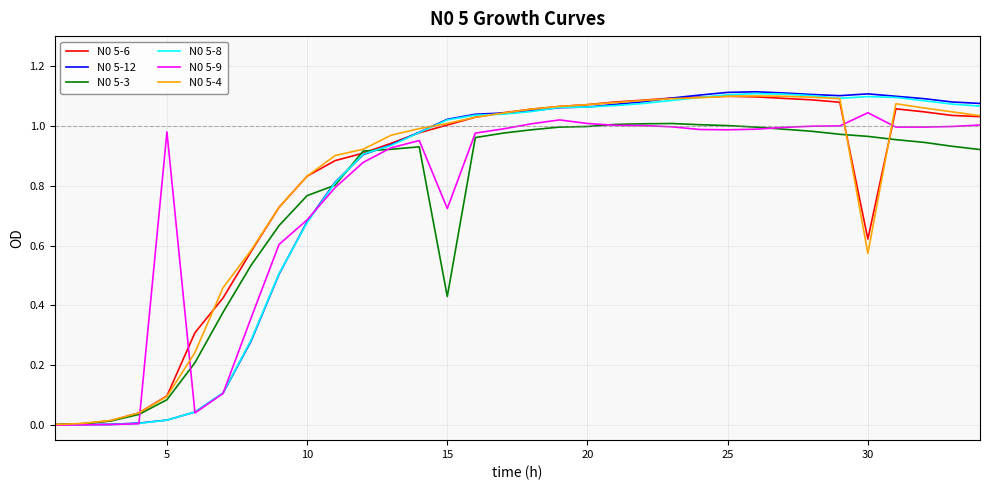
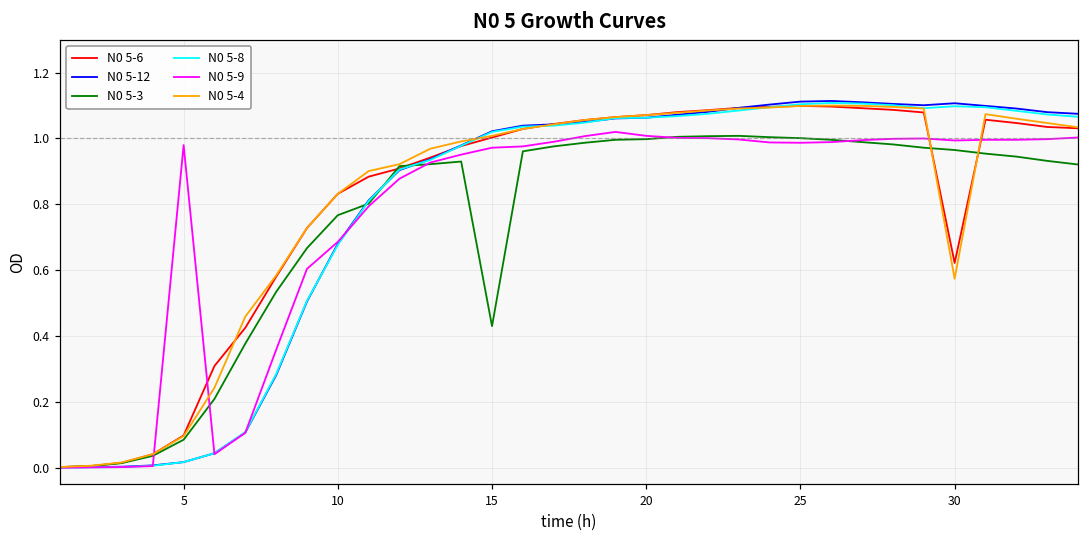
  {
    "N0 5-6": {
      "30": 0.62
    },
    "N0 5-12": {
      "30": 1.11
    },
    "N0 5-3": {
      "5": 0.09,
      "10": 0.77,
      "15": 0.43,
      "20": 1.00,
      "25": 1.00,
      "30": 0.97
    },
    "N0 5-8": {
      "30": 1.10
    },
    "N0 5-9": {
      "5": 0.98,
-     "15": 0.72,
+     "15": 0.97,
      "20": 1.01,
      "25": 0.99,
-     "30": 1.04
+     "30": 0.99
    },
    "N0 5-4": {
      "30": 0.57
    }
  }
